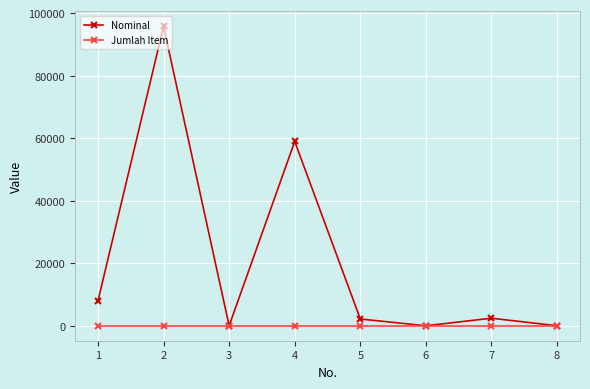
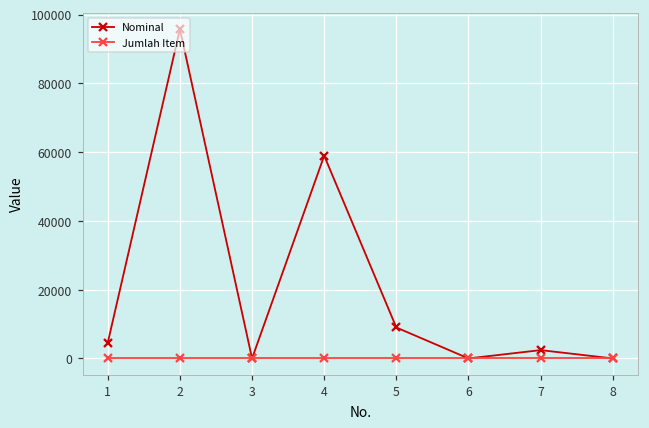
  {
    "Nominal": {
-     "1": 8000,
+     "1": 5000,
      "4": 59000,
-     "5": 2000,
+     "5": 9000,
      "7": 2000
    },
    "Jumlah Item": {
      "1": 0,
      "2": 0,
      "4": 0,
      "5": 0,
      "7": 0
    }
  }
